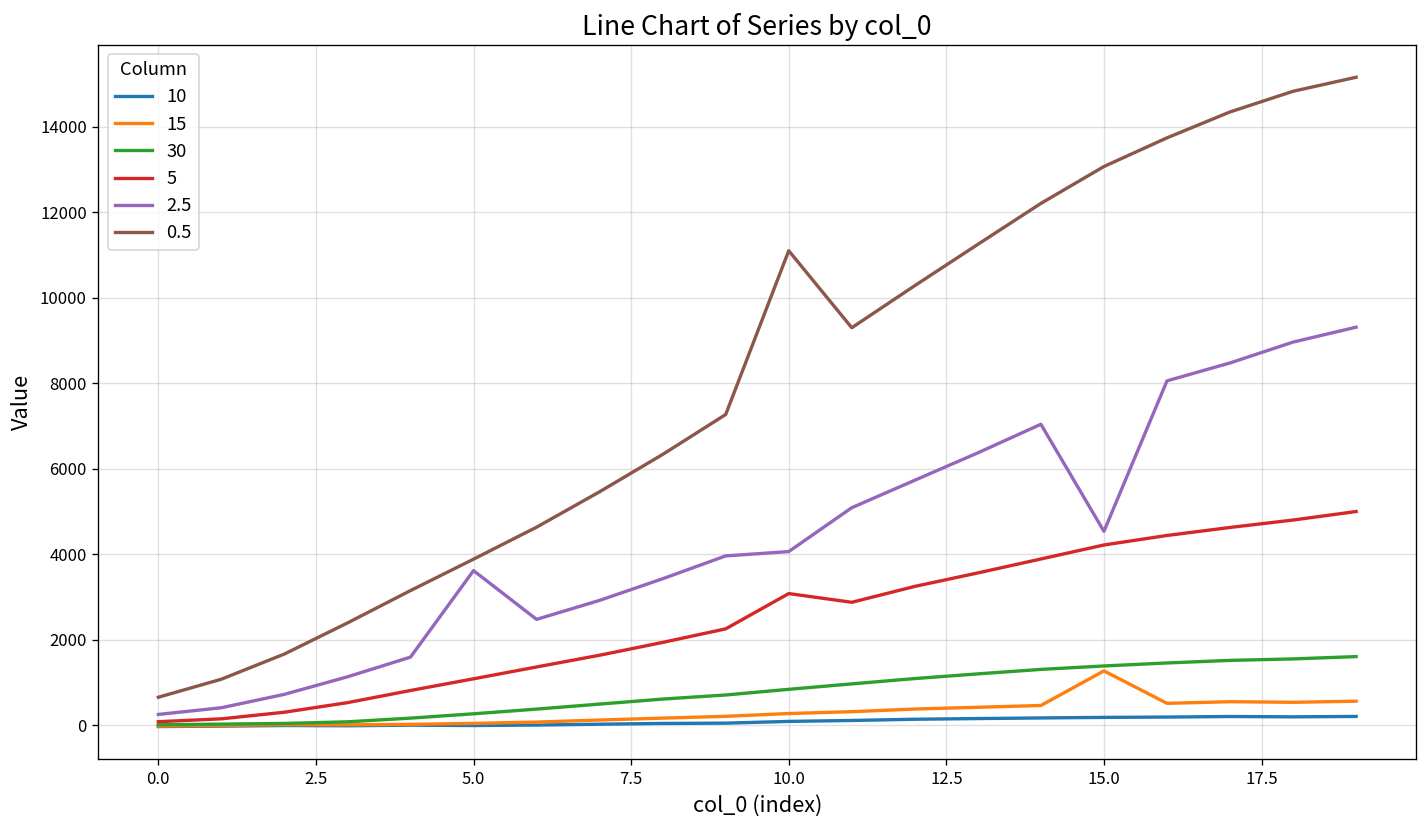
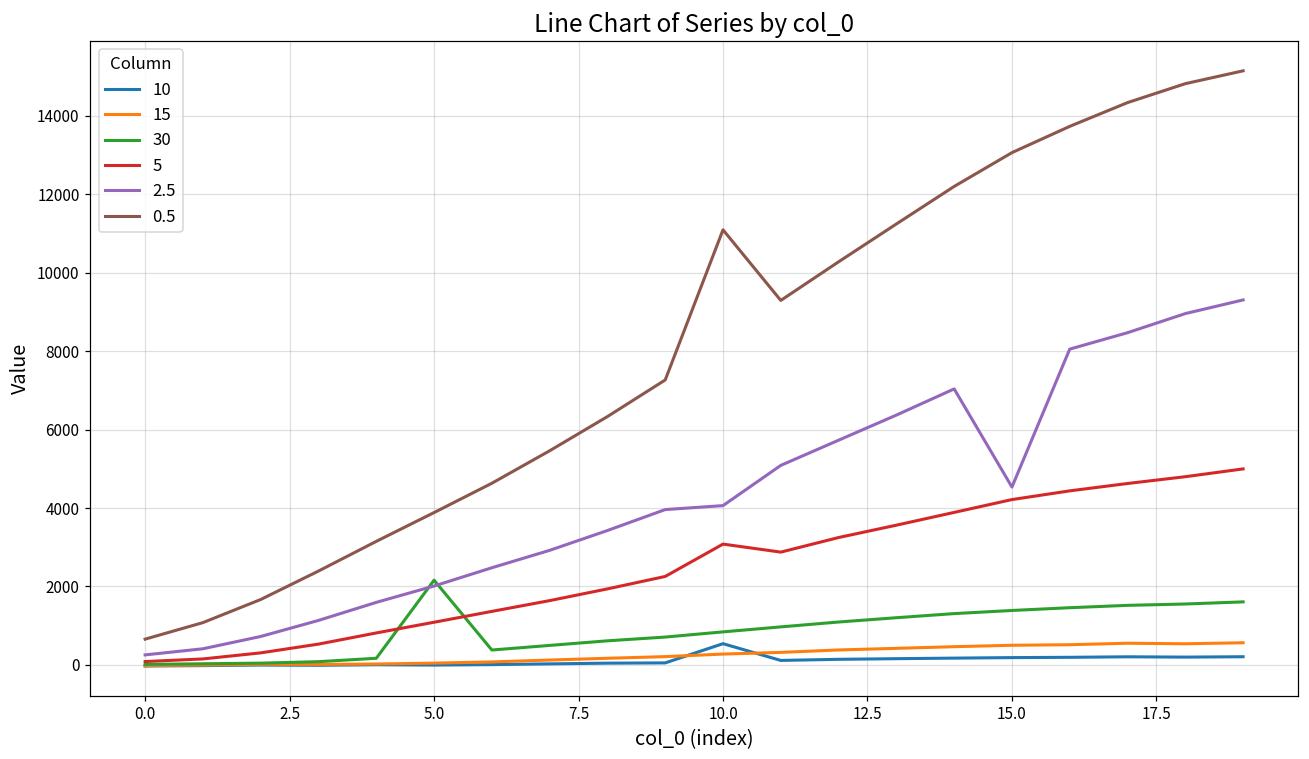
  {
    "10": {
-     "10.0": 100,
+     "10.0": 500,
      "15.0": 200
    },
    "15": {
      "10.0": 300,
-     "15.0": 1300
+     "15.0": 500
    },
    "30": {
-     "5.0": 300,
+     "5.0": 2200,
      "10.0": 800,
      "15.0": 1400
    },
    "5": {
      "0.0": 100,
      "5.0": 1100,
      "10.0": 3100,
      "15.0": 4200
    },
    "2.5": {
      "0.0": 300,
-     "5.0": 3600,
+     "5.0": 2000,
      "10.0": 4100,
      "15.0": 4500
    },
    "0.5": {
      "0.0": 700,
      "5.0": 3900,
      "10.0": 11100,
      "15.0": 13100
    }
  }
